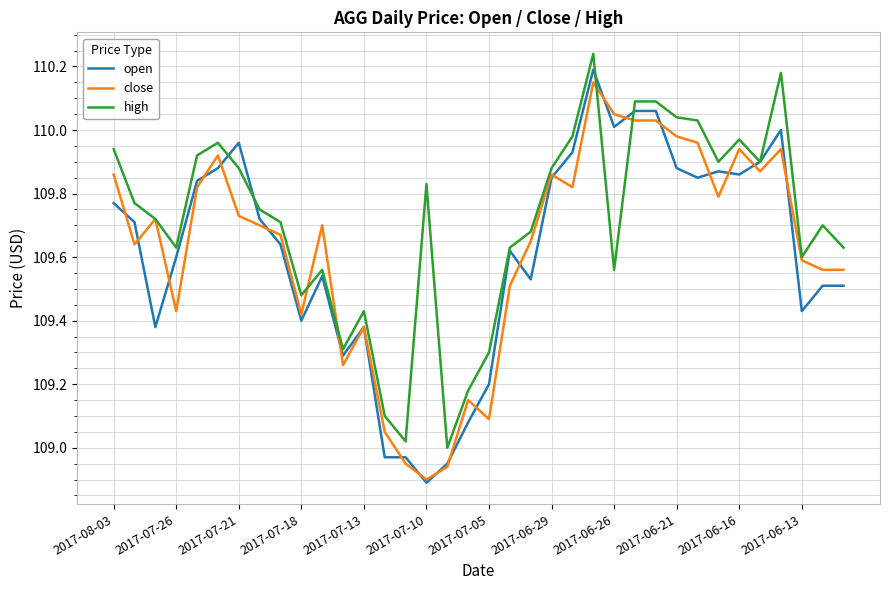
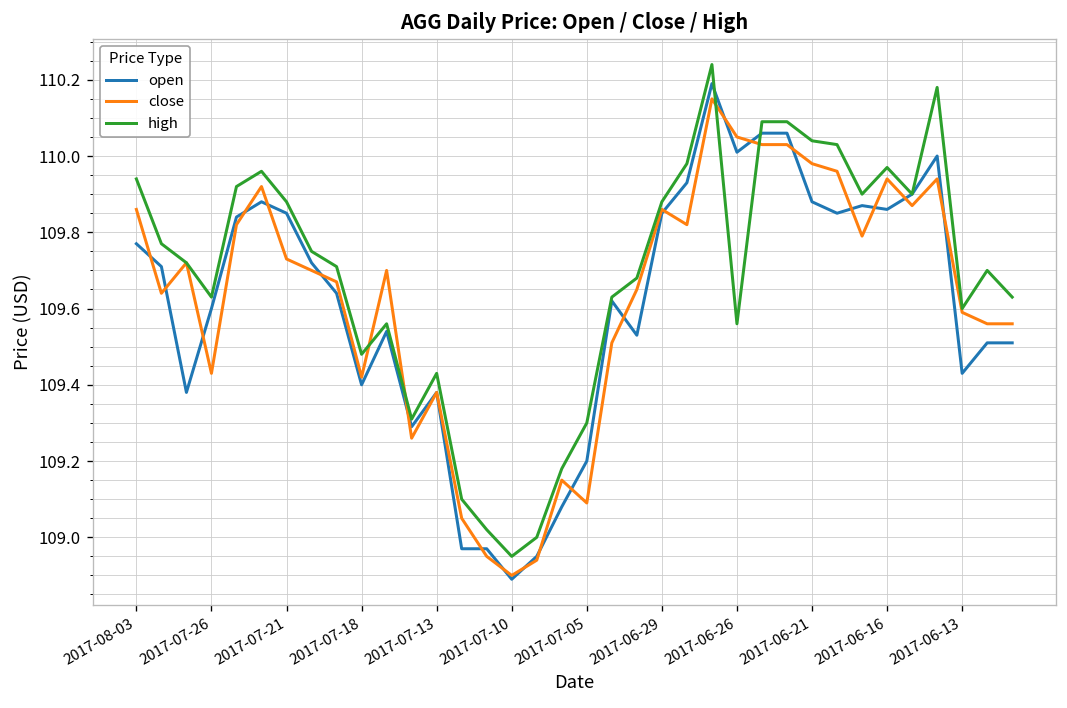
  {
    "open": {
      "2017-08-03": 109.77,
      "2017-07-26": 109.60,
-     "2017-07-21": 109.96,
+     "2017-07-21": 109.85,
      "2017-07-18": 109.40,
      "2017-07-10": 108.89,
      "2017-07-05": 109.20,
      "2017-06-29": 109.85,
      "2017-06-26": 110.01,
      "2017-06-21": 109.88,
      "2017-06-16": 109.86,
      "2017-06-13": 109.43
    },
    "close": {
      "2017-08-03": 109.86,
      "2017-07-26": 109.43,
      "2017-07-21": 109.73,
      "2017-07-18": 109.42,
      "2017-07-10": 108.90,
      "2017-07-05": 109.09,
      "2017-06-29": 109.86,
      "2017-06-26": 110.05,
      "2017-06-21": 109.98,
      "2017-06-16": 109.94,
      "2017-06-13": 109.59
    },
    "high": {
      "2017-08-03": 109.94,
      "2017-07-26": 109.63,
      "2017-07-21": 109.88,
      "2017-07-18": 109.48,
      "2017-07-13": 109.43,
-     "2017-07-10": 109.83,
+     "2017-07-10": 108.95,
      "2017-07-05": 109.30,
      "2017-06-29": 109.88,
      "2017-06-26": 109.56,
      "2017-06-21": 110.04,
      "2017-06-16": 109.97,
      "2017-06-13": 109.60
    }
  }
